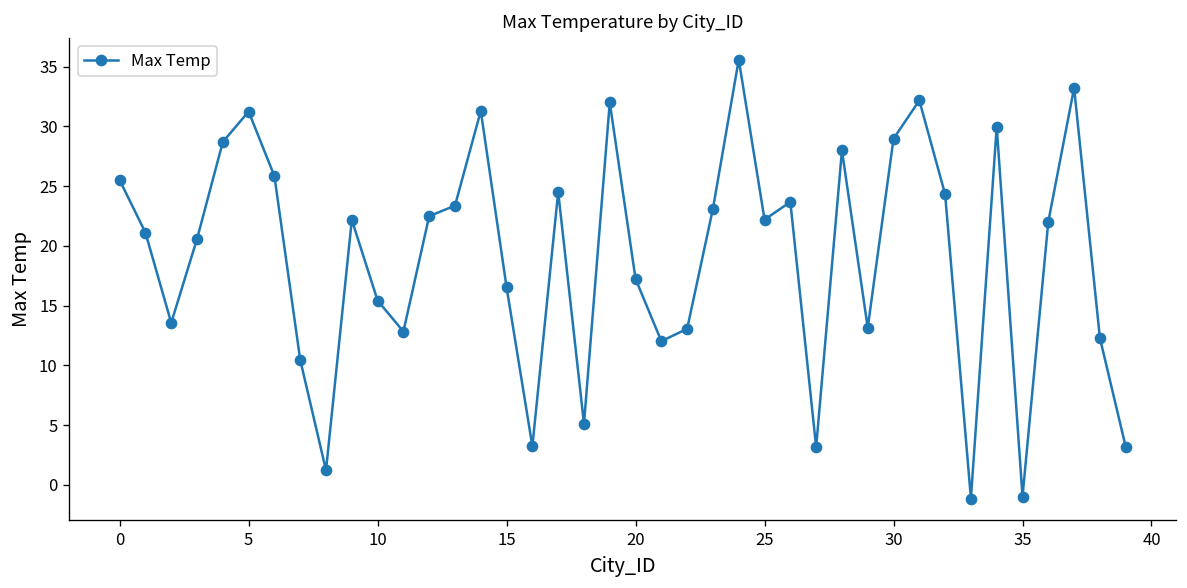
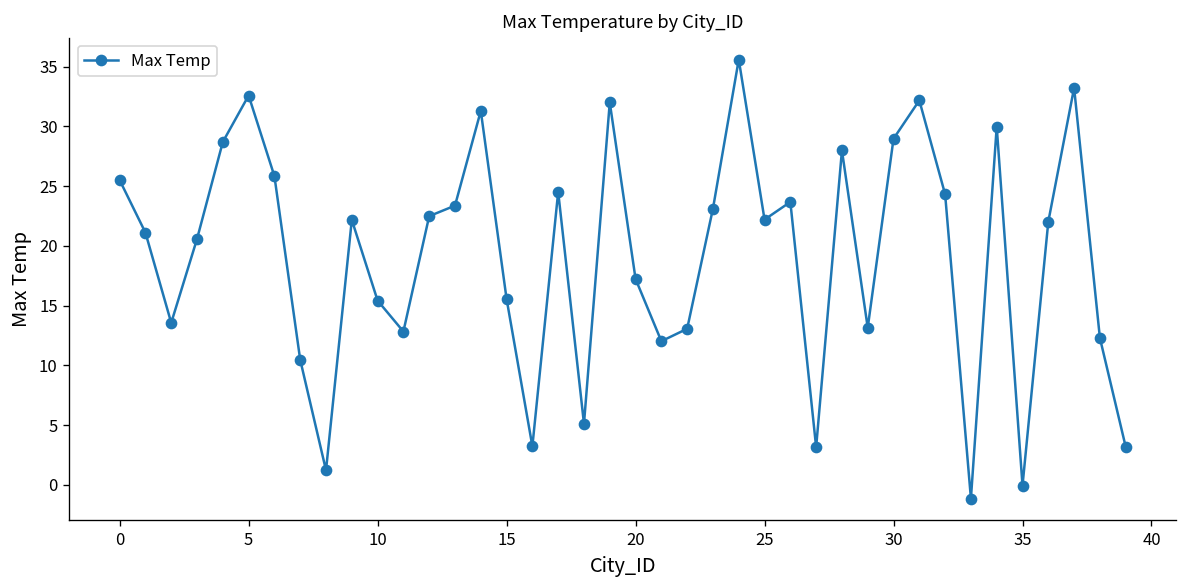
  {
    "0": 26,
-   "5": 31,
+   "5": 33,
    "10": 15,
-   "15": 17,
+   "15": 16,
    "20": 17,
    "25": 22,
    "30": 29,
-   "35": -1
+   "35": 0
  }
